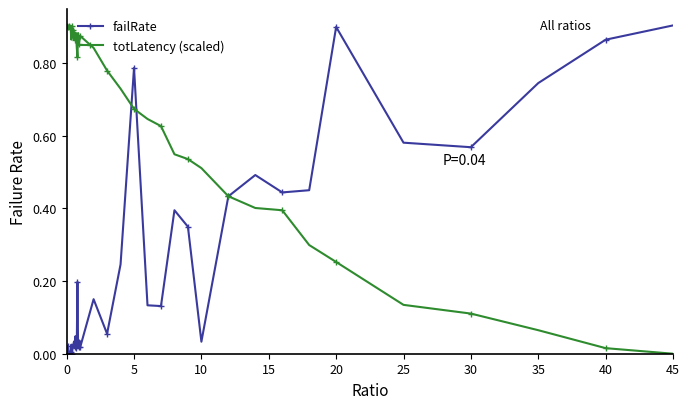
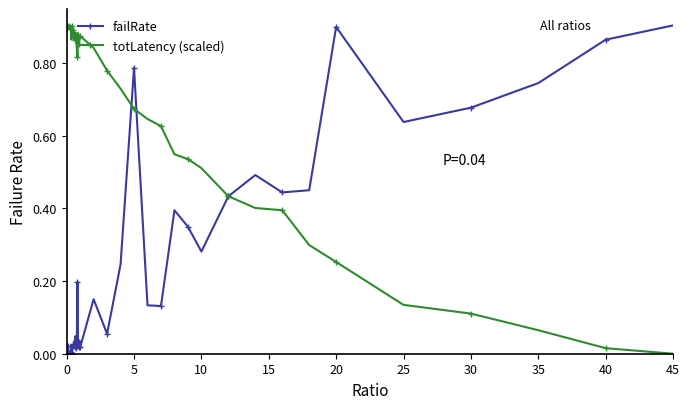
  {
    "failRate": {
      "0": 0.00,
      "5": 0.79,
-     "10": 0.03,
+     "10": 0.28,
      "20": 0.90,
-     "25": 0.58,
-     "30": 0.57,
+     "25": 0.64,
+     "30": 0.68,
      "35": 0.74,
      "40": 0.86,
      "45": 0.90
    },
    "totLatency (scaled)": {
      "0": 0.90,
      "5": 0.67,
      "10": 0.51,
      "20": 0.25,
      "25": 0.13,
      "30": 0.11,
      "35": 0.06,
      "40": 0.02,
      "45": 0.00
    }
  }
